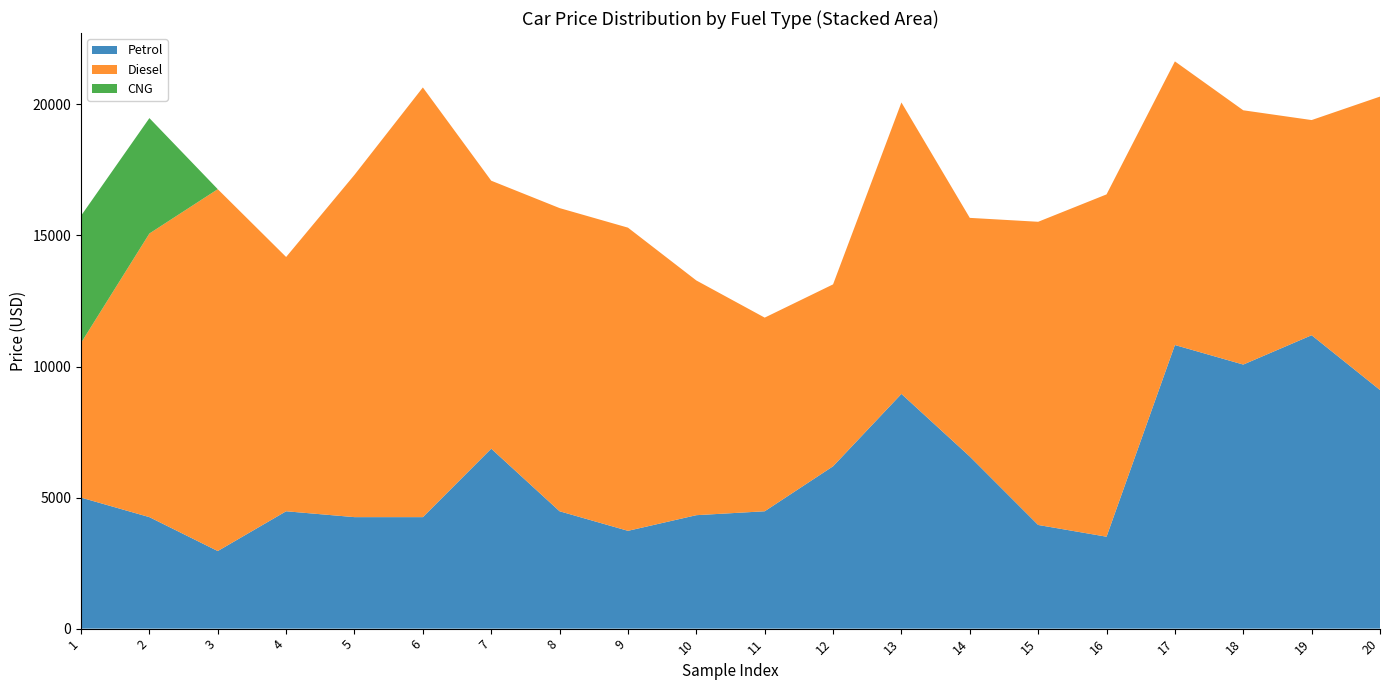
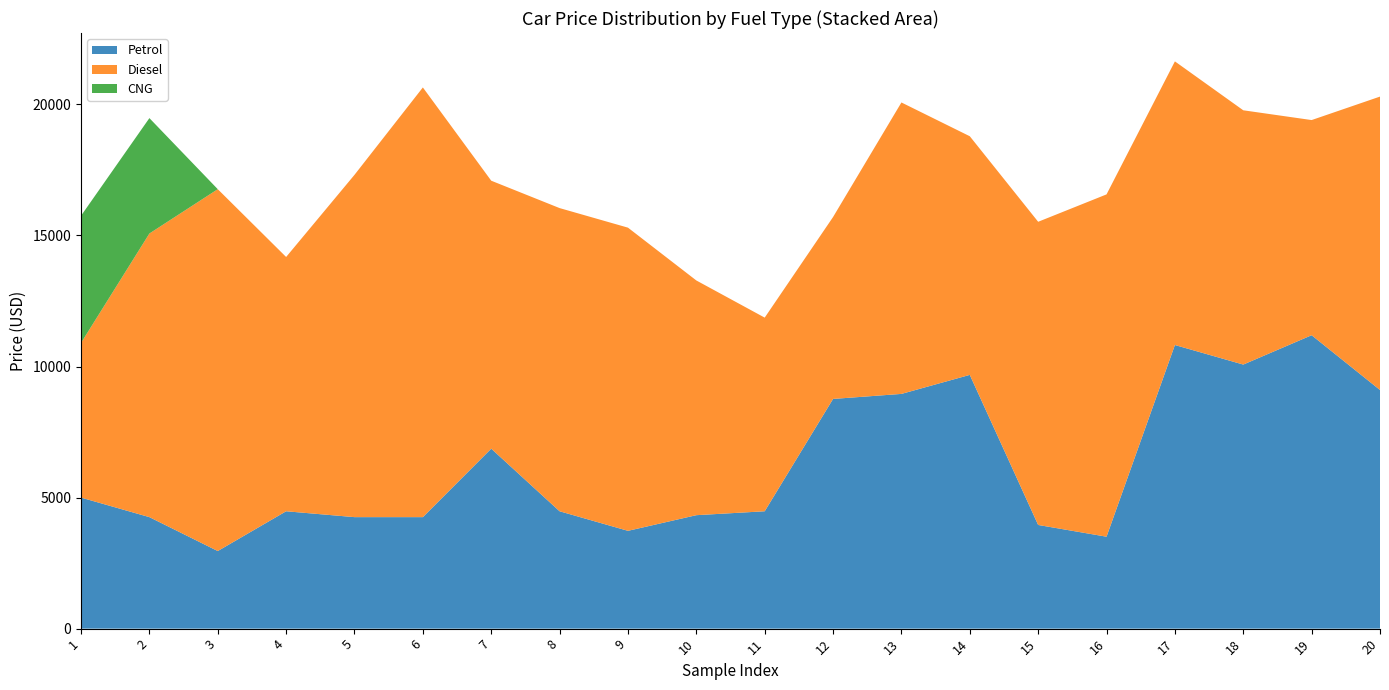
  {
    "Petrol": {
      "1": 5000,
      "2": 4300,
      "3": 3000,
      "4": 4500,
      "5": 4300,
      "6": 4300,
      "7": 6900,
      "8": 4500,
      "9": 3700,
      "10": 4300,
      "11": 4500,
-     "12": 6200,
+     "12": 8800,
      "13": 9000,
-     "14": 6600,
+     "14": 9700,
      "15": 4000,
      "16": 3500,
      "17": 10800,
      "18": 10100,
      "19": 11200,
      "20": 9100
    },
    "Diesel": {
      "1": 5900,
      "2": 10800
    },
    "CNG": {
      "1": 4900,
      "2": 4400
    }
  }
